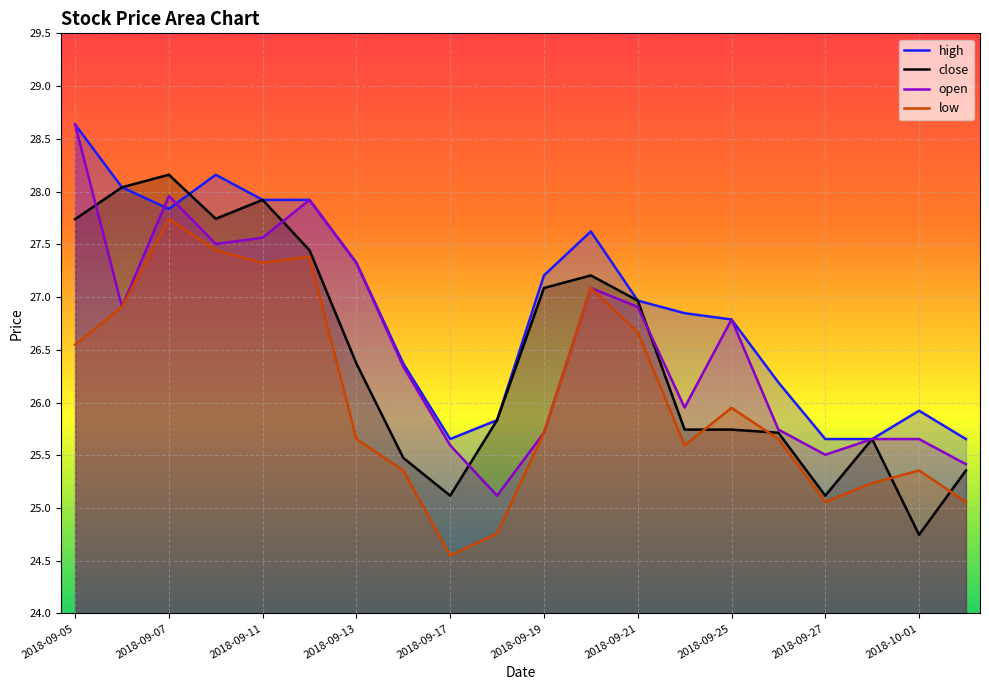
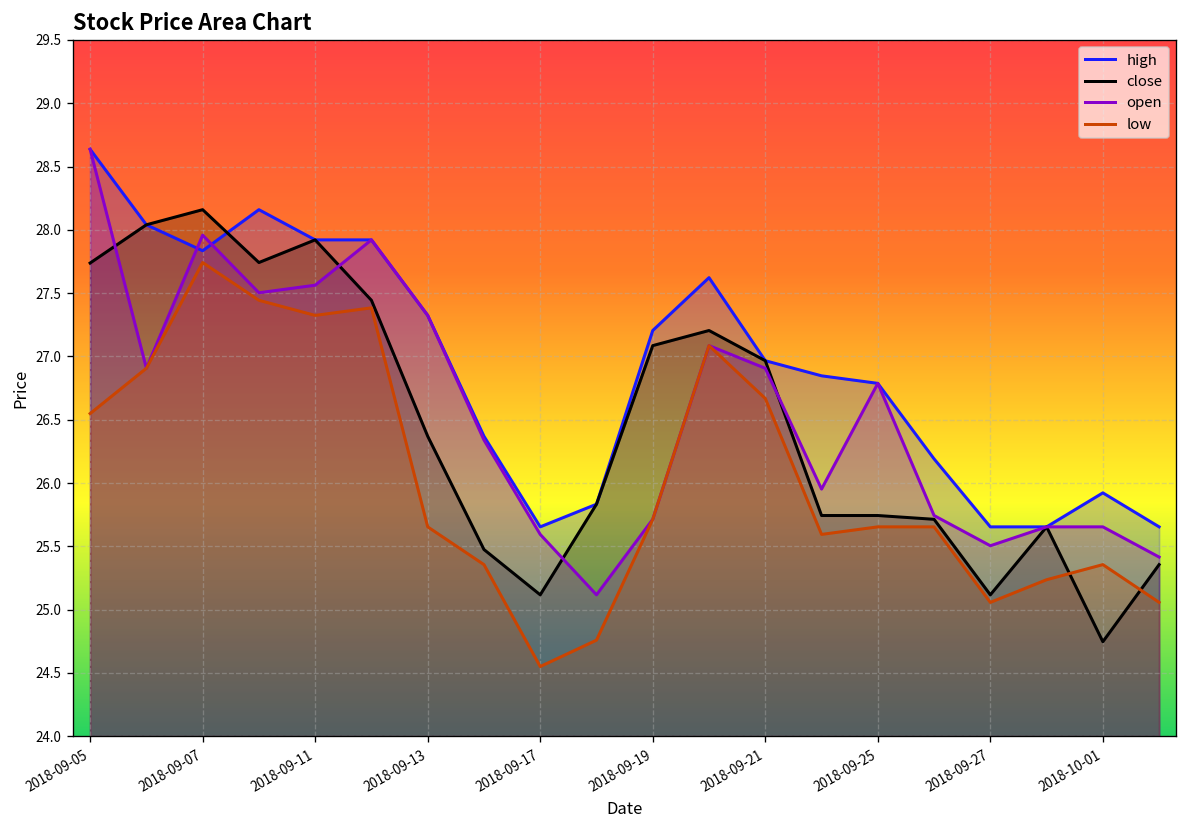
  {
    "high": {
      "2018-09-07": 27.84,
      "2018-09-17": 25.65,
      "2018-09-19": 27.21,
      "2018-09-27": 25.65,
      "2018-10-01": 25.92
    },
    "close": {
      "2018-09-05": 27.74,
      "2018-09-07": 28.16,
      "2018-09-13": 26.37,
      "2018-09-17": 25.12,
      "2018-09-19": 27.09,
      "2018-09-25": 25.74,
      "2018-09-27": 25.12,
      "2018-10-01": 24.75
    },
    "open": {
      "2018-09-07": 27.96,
      "2018-09-11": 27.56,
      "2018-09-17": 25.59,
      "2018-09-21": 26.91,
      "2018-09-27": 25.50,
      "2018-10-01": 25.65
    },
    "low": {
      "2018-09-05": 26.55,
      "2018-09-07": 27.74,
      "2018-09-11": 27.32,
      "2018-09-13": 25.65,
      "2018-09-17": 24.55,
      "2018-09-21": 26.67,
-     "2018-09-25": 25.95,
+     "2018-09-25": 25.65,
      "2018-09-27": 25.06,
      "2018-10-01": 25.36
    }
  }
